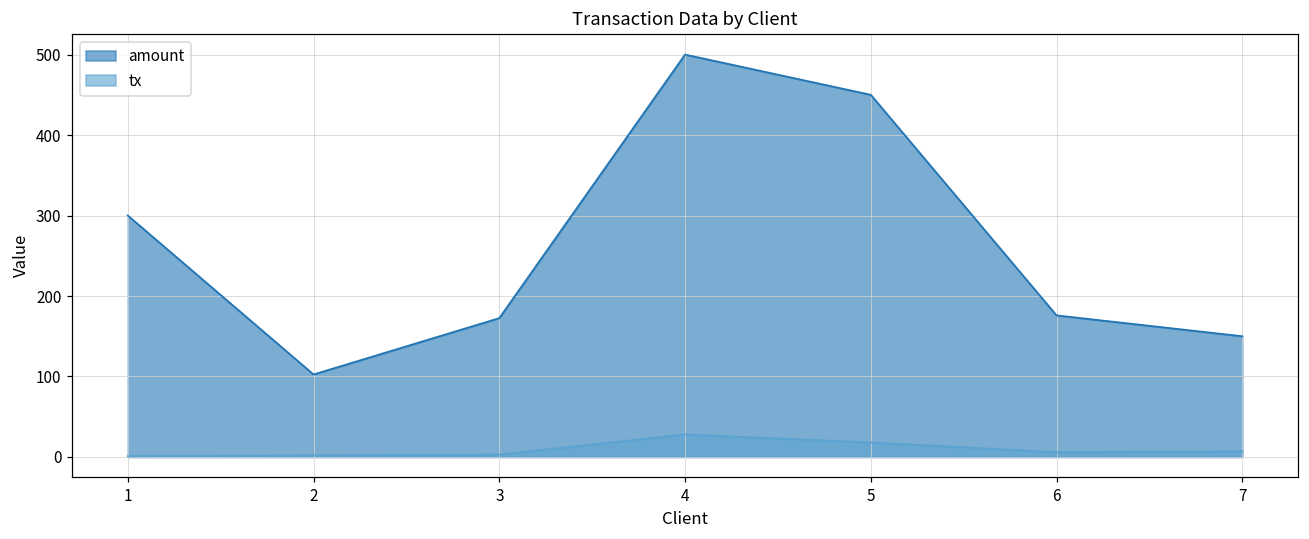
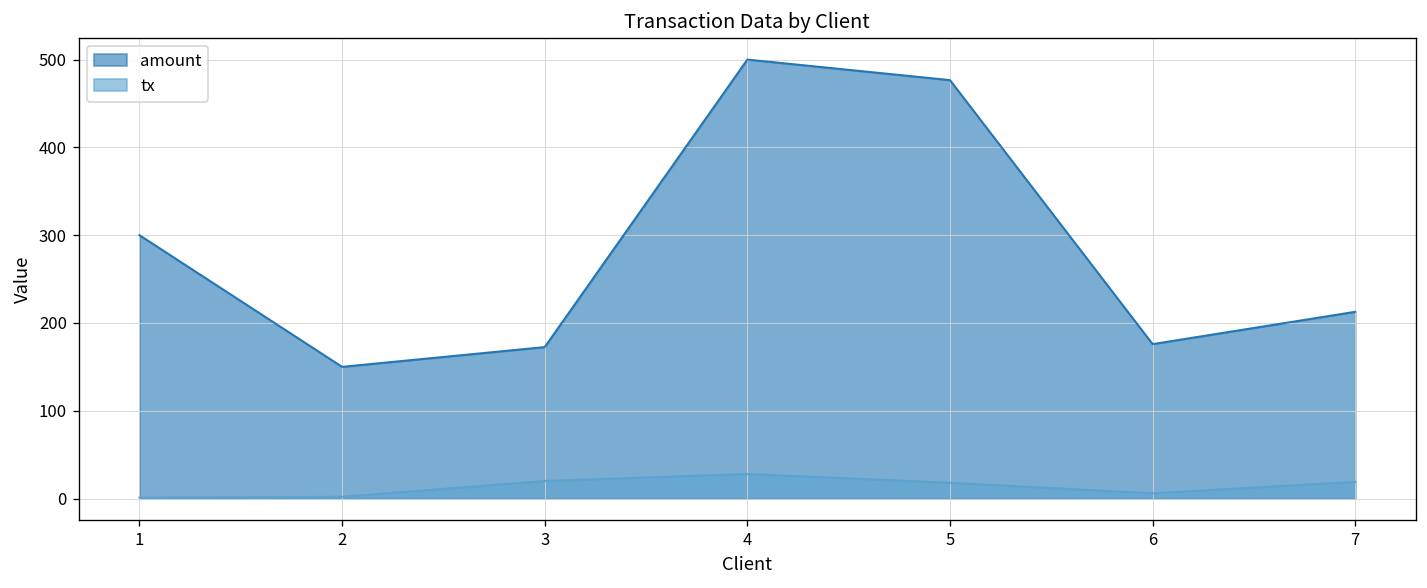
  {
    "amount": {
      "1": 300,
-     "2": 100,
+     "2": 150,
      "3": 170,
      "4": 500,
-     "5": 450,
+     "5": 480,
      "6": 180,
-     "7": 150
+     "7": 210
    },
    "tx": {
      "1": 0,
      "2": 0,
-     "3": 0,
+     "3": 20,
      "4": 30,
      "5": 20,
      "6": 10,
-     "7": 10
+     "7": 20
    }
  }
